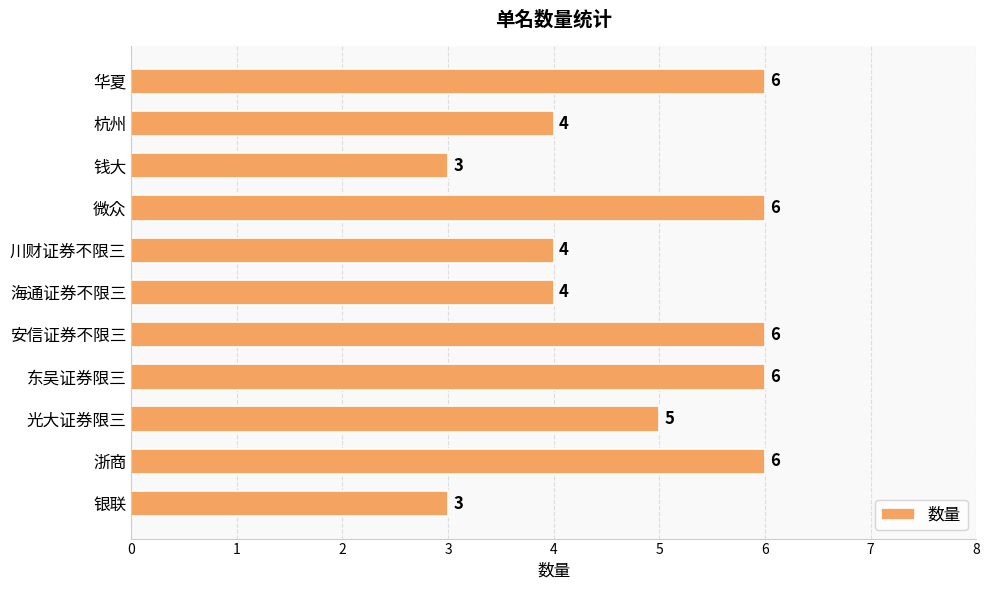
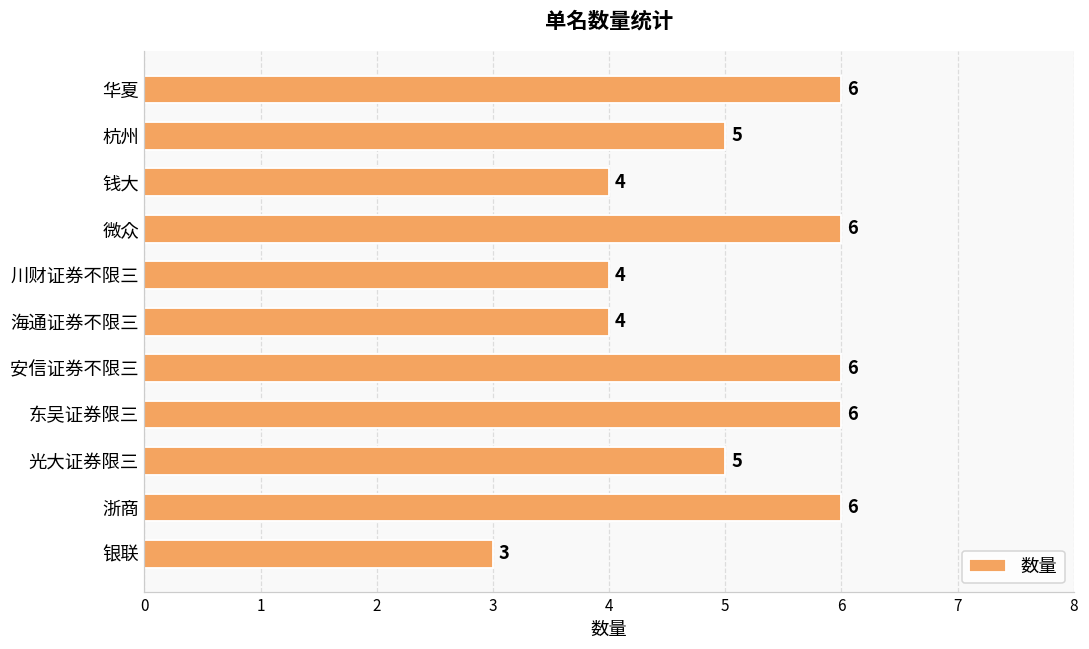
  {
    "华夏": 6,
-   "杭州": 4,
-   "钱大": 3,
+   "杭州": 5,
+   "钱大": 4,
    "微众": 6,
    "川财证券不限三": 4,
    "海通证券不限三": 4,
    "安信证券不限三": 6,
    "东吴证券限三": 6,
    "光大证券限三": 5,
    "浙商": 6,
    "银联": 3
  }
